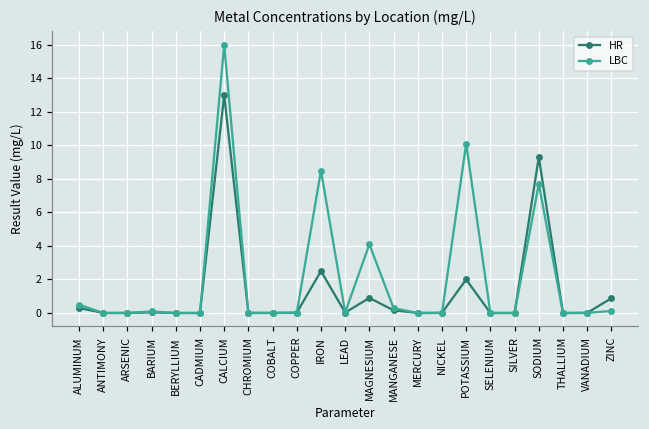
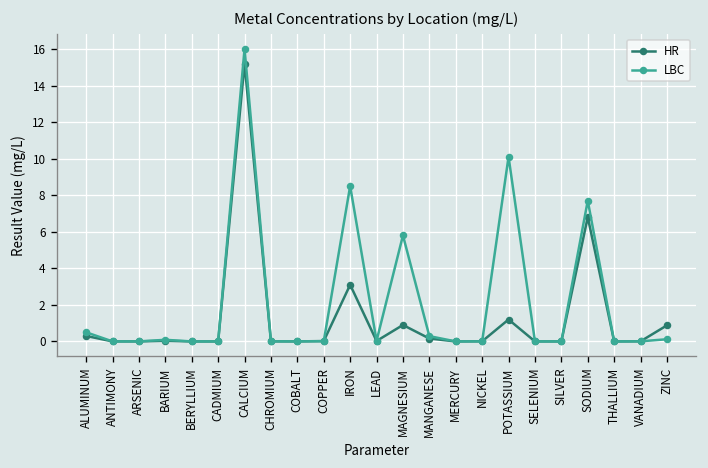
  {
    "HR": {
      "ALUMINUM": 0.3,
-     "CALCIUM": 13.0,
-     "IRON": 2.5,
+     "CALCIUM": 15.2,
+     "IRON": 3.1,
      "MAGNESIUM": 0.9,
-     "POTASSIUM": 2.0,
-     "SODIUM": 9.3,
+     "POTASSIUM": 1.2,
+     "SODIUM": 6.8,
      "ZINC": 0.9
    },
    "LBC": {
      "ALUMINUM": 0.5,
      "CALCIUM": 16.0,
      "IRON": 8.5,
-     "MAGNESIUM": 4.1,
+     "MAGNESIUM": 5.8,
      "POTASSIUM": 10.1,
      "SODIUM": 7.7,
      "ZINC": 0.1
    }
  }
